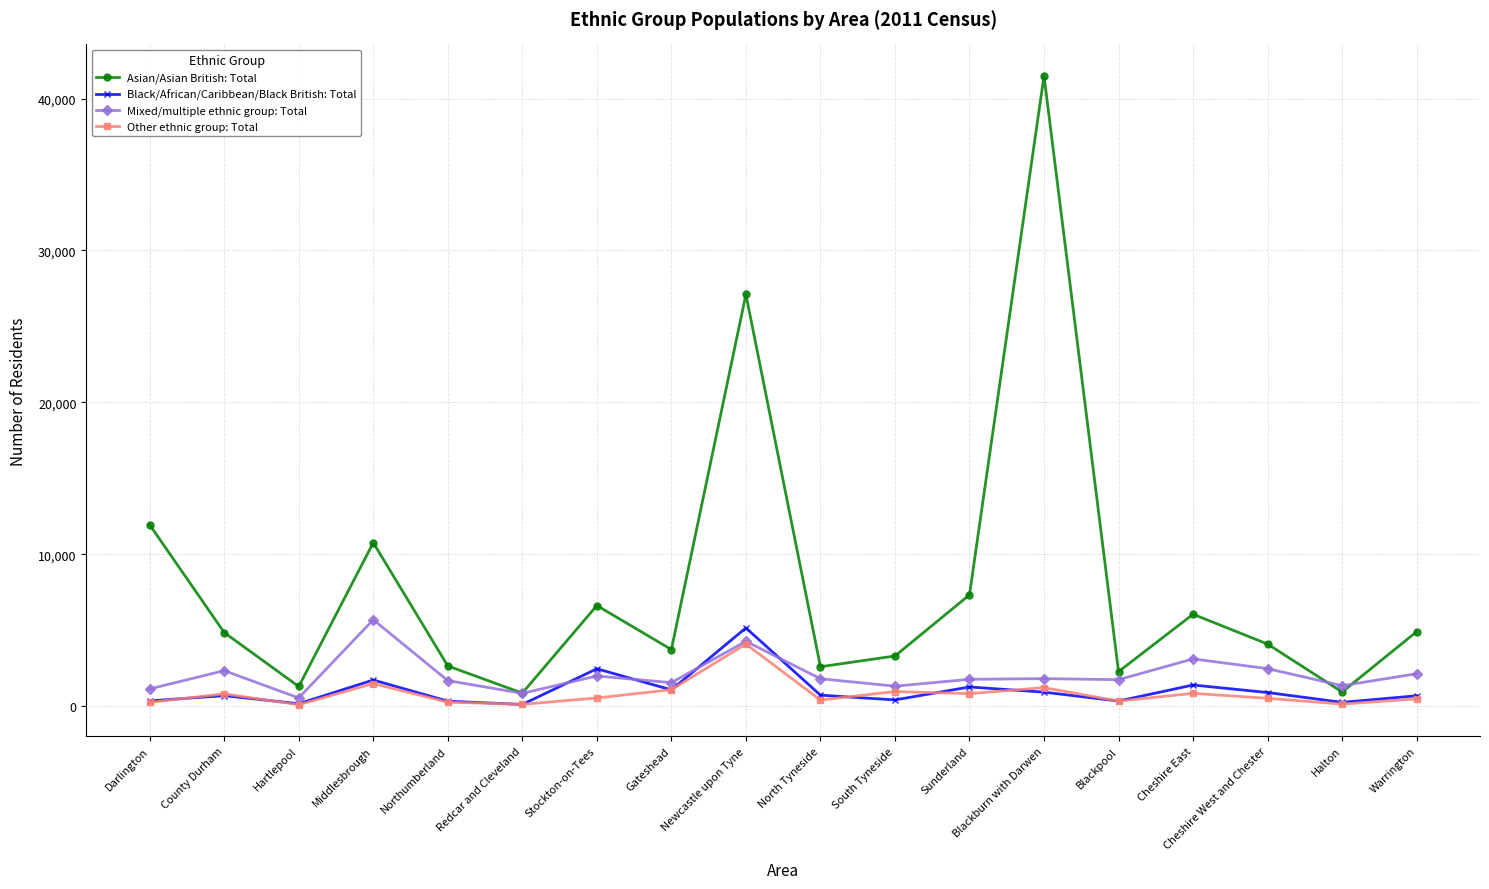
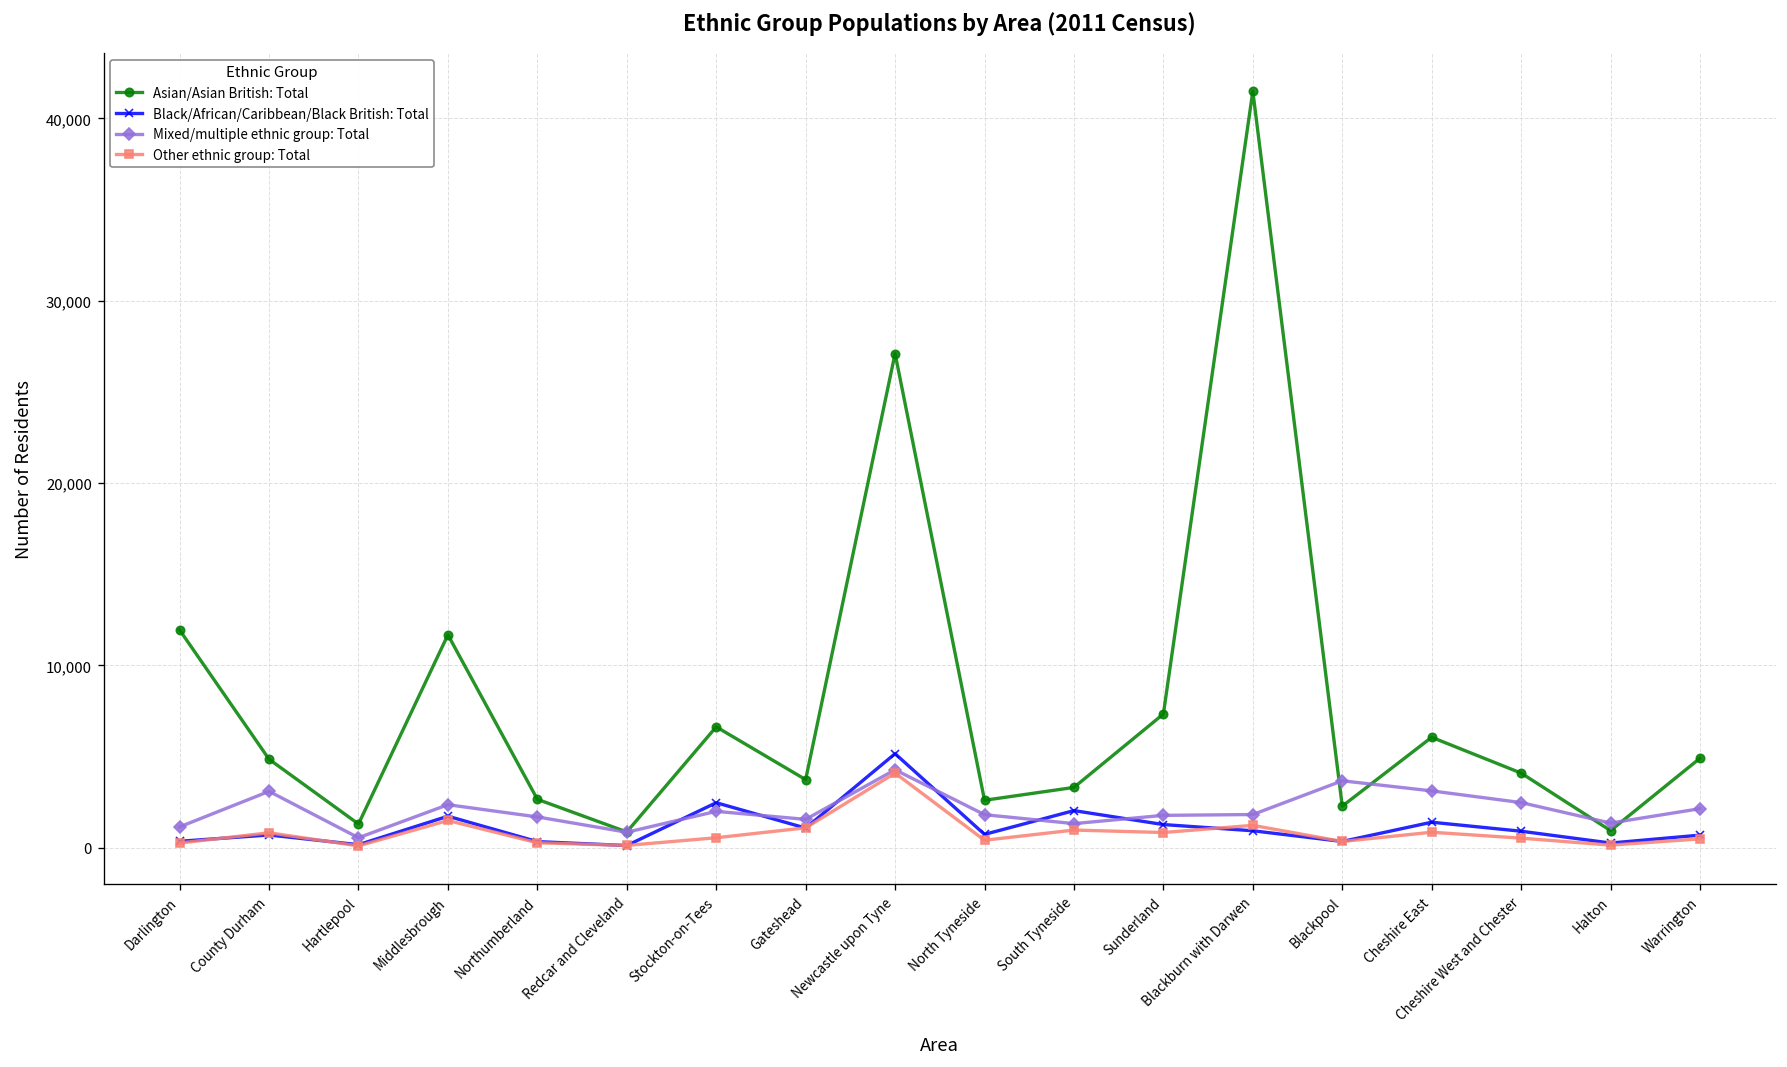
  {
    "Asian/Asian British: Total": {
      "Darlington": "11,900",
      "County Durham": "4,900",
      "Hartlepool": "1,300",
-     "Middlesbrough": "10,800",
+     "Middlesbrough": "11,700",
      "Northumberland": "2,700",
      "Stockton-on-Tees": "6,600",
      "Gateshead": "3,700",
      "Newcastle upon Tyne": "27,100",
      "North Tyneside": "2,600",
      "South Tyneside": "3,300",
      "Sunderland": "7,300",
      "Blackburn with Darwen": "41,500",
      "Blackpool": "2,300",
      "Cheshire East": "6,100",
      "Cheshire West and Chester": "4,100",
      "Halton": "900",
      "Warrington": "4,900"
    },
    "Black/African/Caribbean/Black British: Total": {
      "Middlesbrough": "1,700",
      "Stockton-on-Tees": "2,500",
      "Newcastle upon Tyne": "5,200",
      "North Tyneside": "700",
-     "South Tyneside": "400",
+     "South Tyneside": "2,000",
      "Sunderland": "1,300",
      "Blackburn with Darwen": "900",
      "Cheshire East": "1,400",
      "Cheshire West and Chester": "900",
      "Warrington": "700"
    },
    "Mixed/multiple ethnic group: Total": {
      "Darlington": "1,100",
-     "County Durham": "2,300",
+     "County Durham": "3,100",
      "Hartlepool": "600",
-     "Middlesbrough": "5,700",
+     "Middlesbrough": "2,400",
      "Northumberland": "1,700",
      "Stockton-on-Tees": "2,000",
      "Gateshead": "1,600",
      "Newcastle upon Tyne": "4,300",
      "North Tyneside": "1,800",
      "South Tyneside": "1,300",
      "Sunderland": "1,800",
      "Blackburn with Darwen": "1,800",
-     "Blackpool": "1,800",
+     "Blackpool": "3,700",
      "Cheshire East": "3,100",
      "Cheshire West and Chester": "2,500",
      "Halton": "1,400",
      "Warrington": "2,100"
    },
    "Other ethnic group: Total": {
      "Middlesbrough": "1,500",
      "Stockton-on-Tees": "500",
      "Newcastle upon Tyne": "4,100",
      "North Tyneside": "400",
      "South Tyneside": "1,000",
      "Sunderland": "800",
      "Blackburn with Darwen": "1,200",
      "Cheshire East": "900",
      "Cheshire West and Chester": "500",
      "Warrington": "500"
    }
  }
